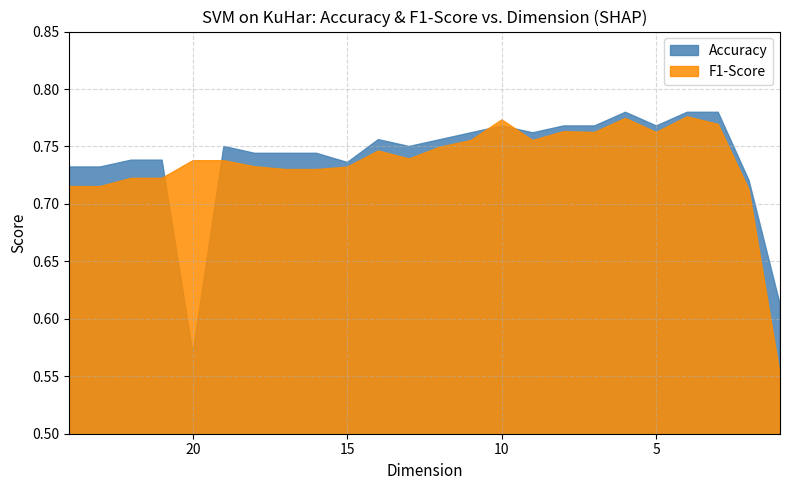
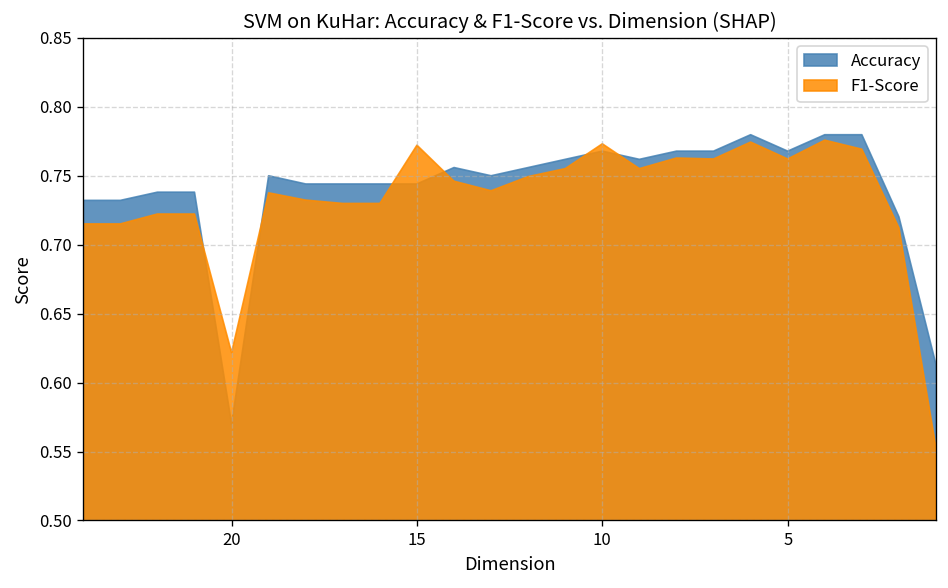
  {
    "Accuracy": {
      "20": 0.570,
-     "15": 0.736,
+     "15": 0.744,
      "10": 0.768,
      "5": 0.768
    },
    "F1-Score": {
-     "20": 0.738,
-     "15": 0.732,
+     "20": 0.622,
+     "15": 0.772,
      "10": 0.773,
      "5": 0.762
    }
  }
